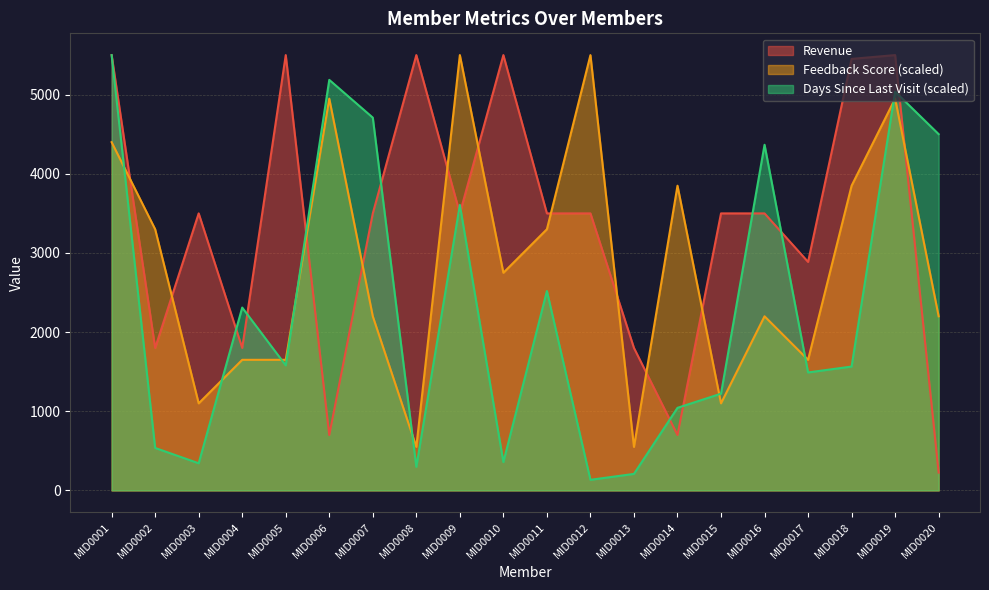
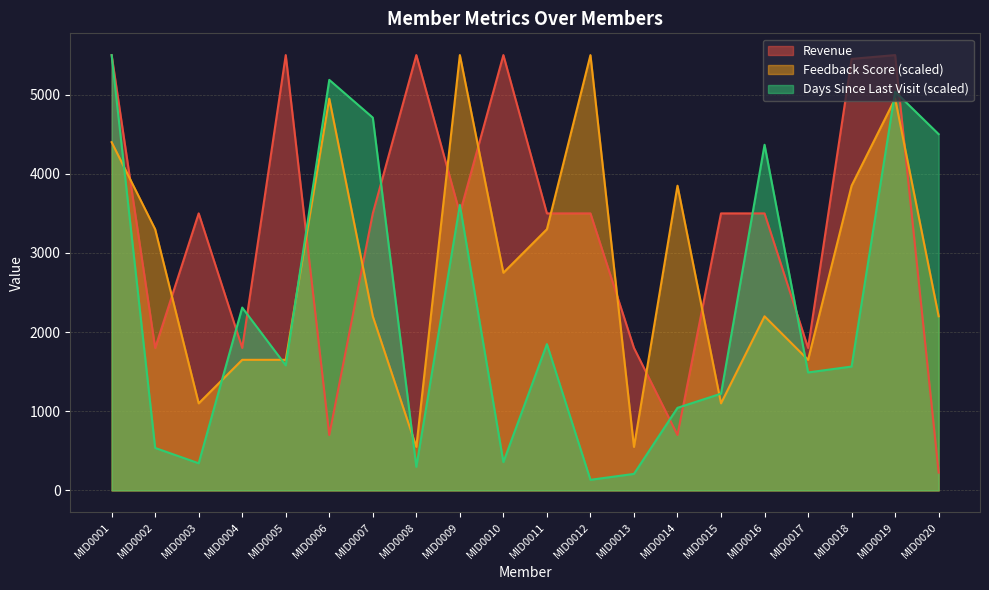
  {
    "Revenue": {
      "MID0002": 1800,
      "MID0003": 3500,
      "MID0004": 1800,
      "MID0005": 5500,
      "MID0006": 700,
      "MID0007": 3500,
      "MID0008": 5500,
      "MID0009": 3500,
      "MID0010": 5500,
      "MID0011": 3500,
      "MID0012": 3500,
      "MID0013": 1800,
      "MID0014": 700,
      "MID0015": 3500,
      "MID0016": 3500,
-     "MID0017": 2900,
+     "MID0017": 1800,
      "MID0020": 200
    },
    "Feedback Score (scaled)": {
      "MID0001": 4400,
      "MID0002": 3300,
      "MID0003": 1100,
      "MID0004": 1700,
      "MID0005": 1700,
      "MID0006": 5000,
      "MID0007": 2200,
      "MID0008": 600,
      "MID0009": 5500,
      "MID0010": 2800,
      "MID0011": 3300,
      "MID0012": 5500,
      "MID0013": 600,
      "MID0014": 3800,
      "MID0015": 1100,
      "MID0016": 2200,
      "MID0017": 1700,
      "MID0018": 3800,
      "MID0020": 2200
    },
    "Days Since Last Visit (scaled)": {
      "MID0002": 500,
      "MID0003": 300,
      "MID0004": 2300,
      "MID0005": 1600,
      "MID0006": 5200,
      "MID0007": 4700,
      "MID0008": 300,
      "MID0009": 3600,
      "MID0010": 400,
-     "MID0011": 2500,
+     "MID0011": 1800,
      "MID0012": 100,
      "MID0013": 200,
      "MID0014": 1000,
      "MID0015": 1200,
      "MID0016": 4400,
      "MID0017": 1500,
      "MID0018": 1600,
      "MID0020": 4500
    }
  }
